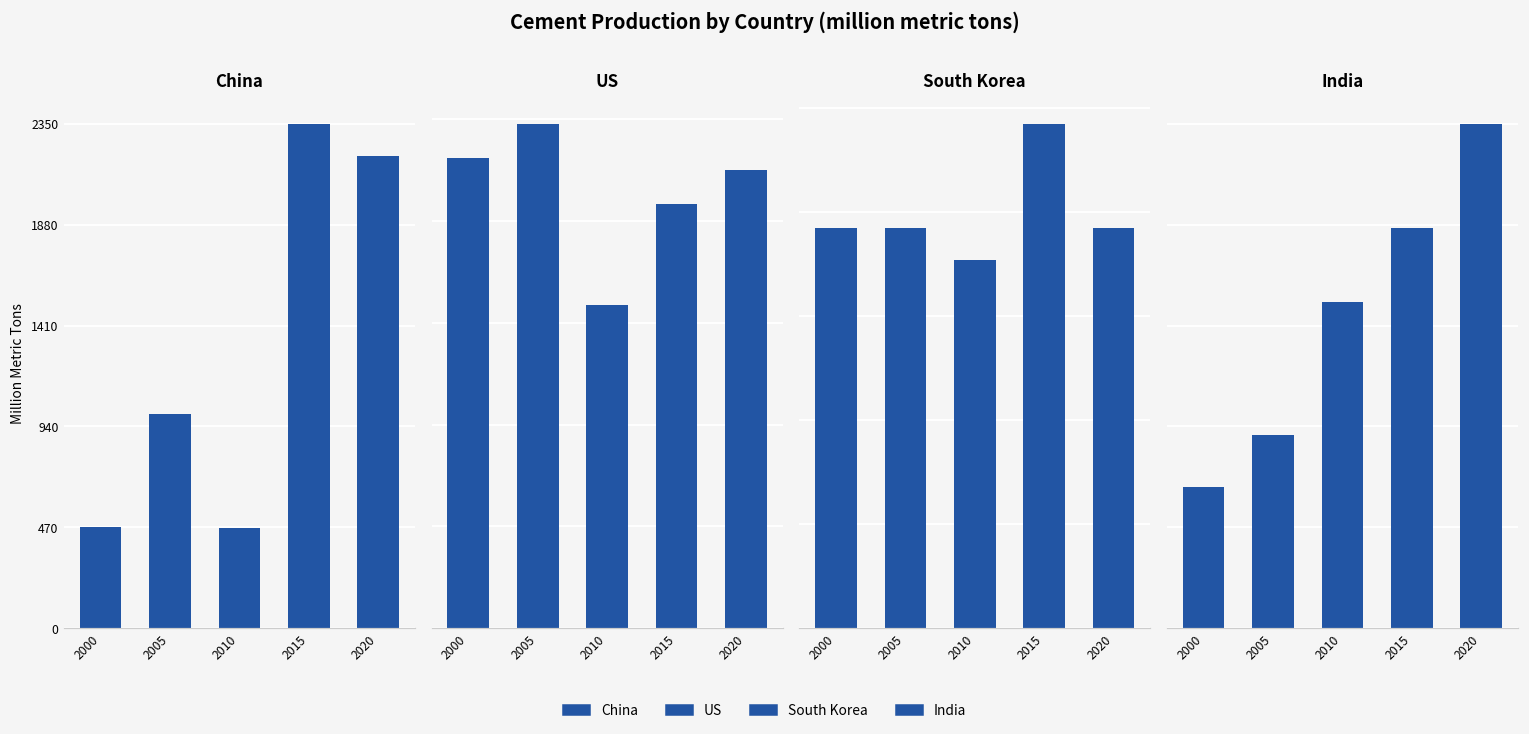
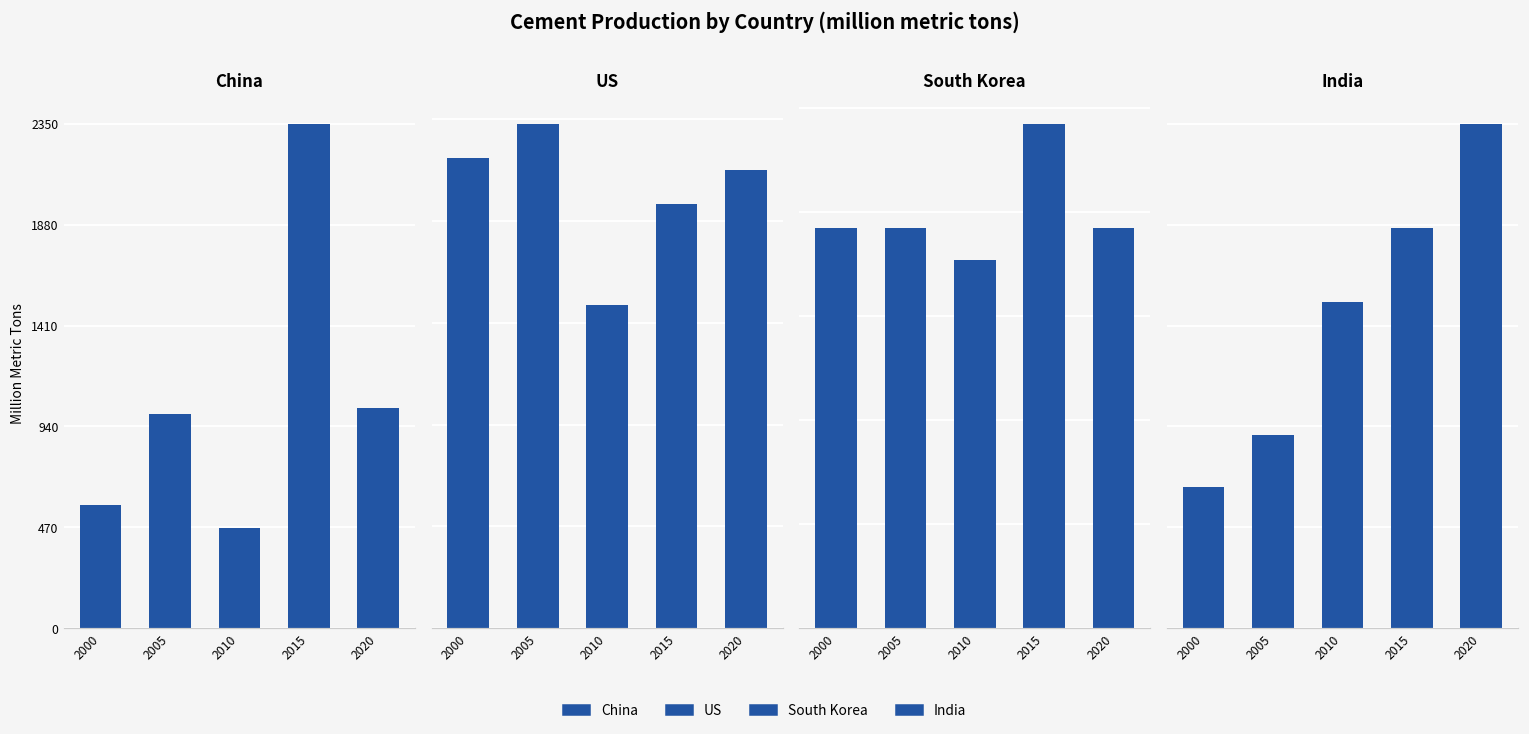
  {
    "China": {
-     "2000": 470,
+     "2000": 580,
      "2005": 1000,
      "2010": 470,
      "2015": 2350,
-     "2020": 2200
+     "2020": 1030
    }
  }
